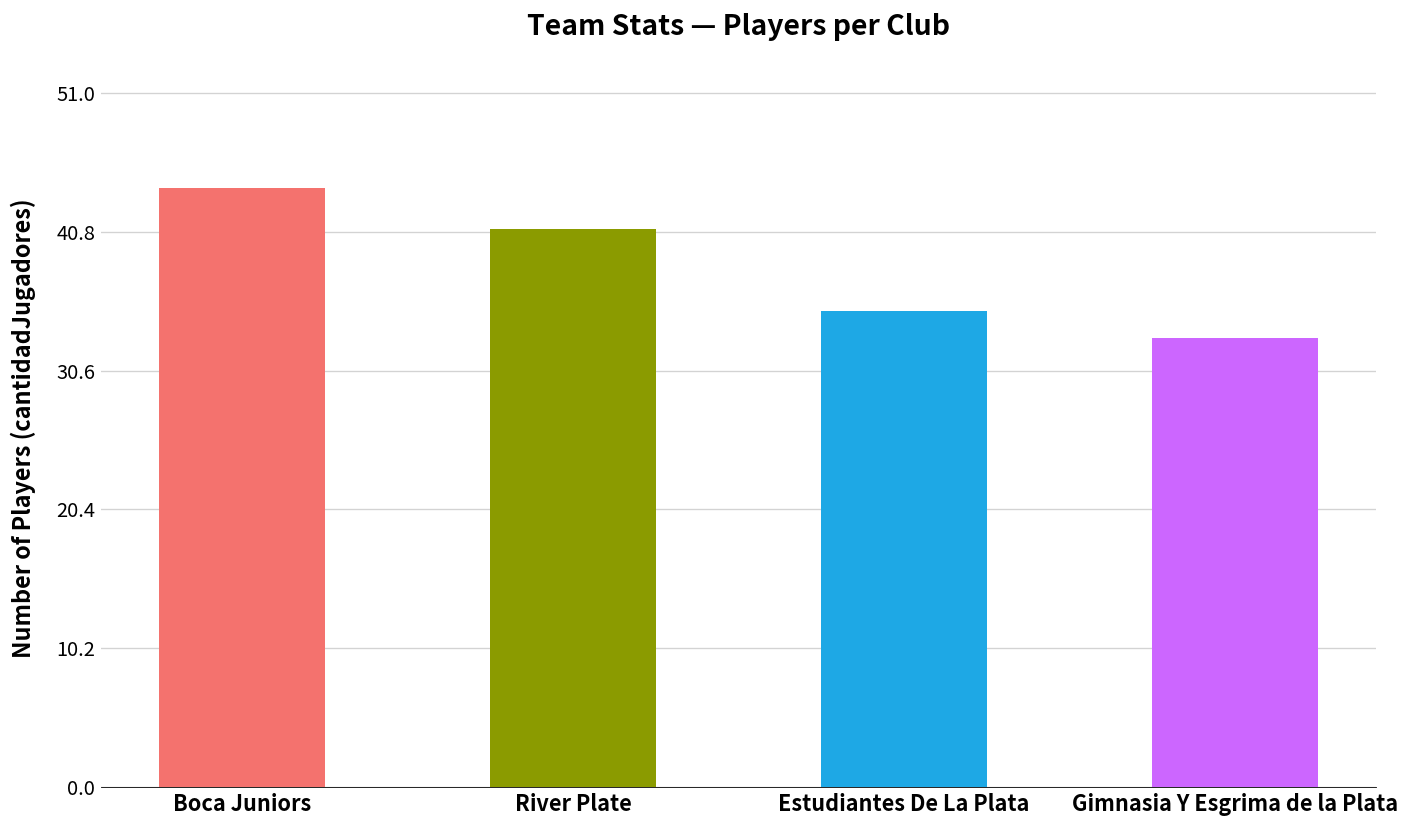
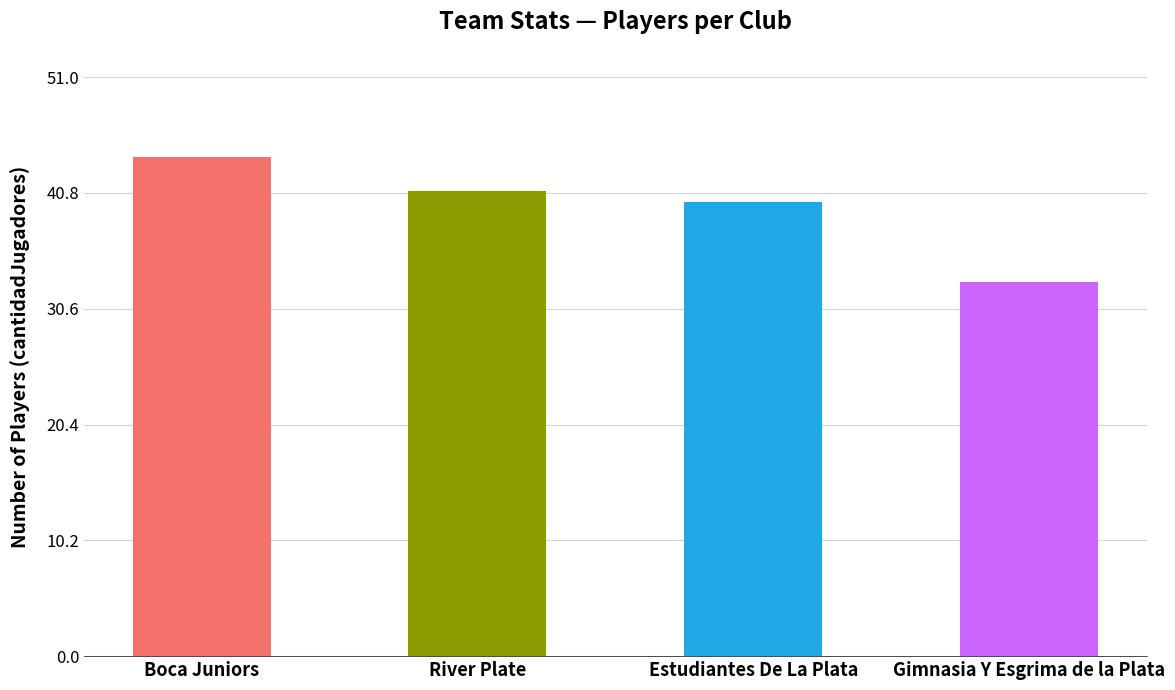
  {
    "Boca Juniors": 44,
    "River Plate": 41,
-   "Estudiantes De La Plata": 35,
+   "Estudiantes De La Plata": 40,
    "Gimnasia Y Esgrima de la Plata": 33
  }
